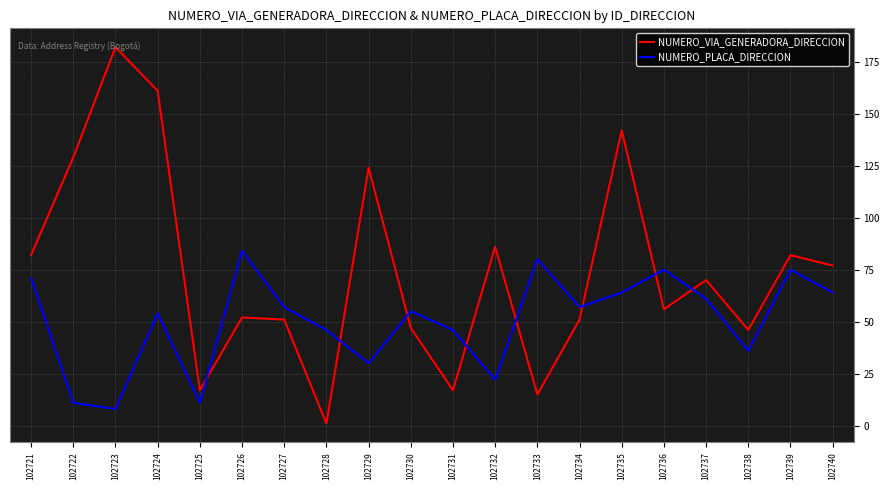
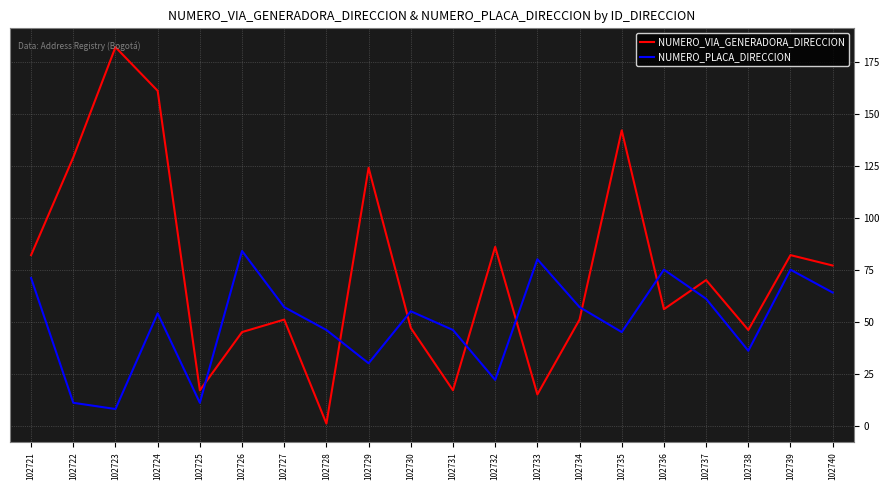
  {
    "NUMERO_VIA_GENERADORA_DIRECCION": {
      "102721": 82,
      "102722": 129,
      "102723": 182,
      "102724": 161,
      "102725": 17,
-     "102726": 52,
+     "102726": 45,
      "102727": 51,
      "102728": 1,
      "102729": 124,
      "102730": 47,
      "102731": 17,
      "102732": 86,
      "102733": 15,
      "102734": 51,
      "102735": 142,
      "102736": 56,
      "102737": 70,
      "102738": 46,
      "102739": 82,
      "102740": 77
    },
    "NUMERO_PLACA_DIRECCION": {
      "102721": 71,
      "102722": 11,
      "102723": 8,
      "102724": 54,
      "102725": 11,
      "102726": 84,
      "102727": 57,
      "102728": 46,
      "102729": 30,
      "102730": 55,
      "102731": 46,
      "102732": 22,
      "102733": 80,
      "102734": 57,
-     "102735": 64,
+     "102735": 45,
      "102736": 75,
      "102737": 61,
      "102738": 36,
      "102739": 75,
      "102740": 64
    }
  }
